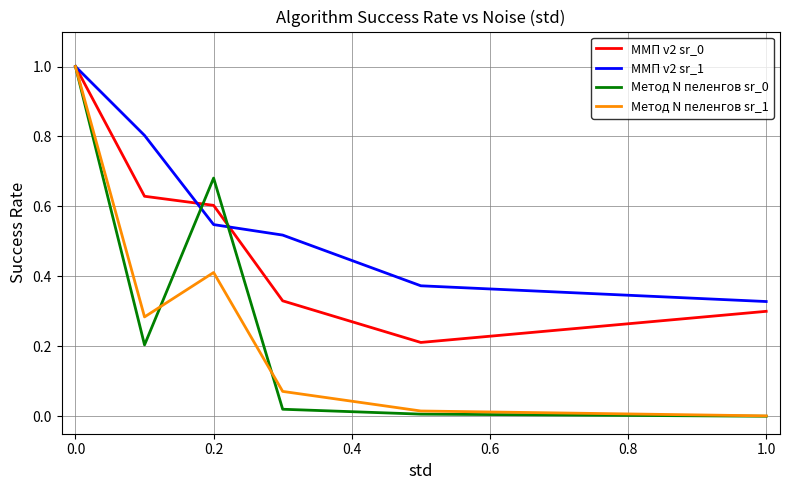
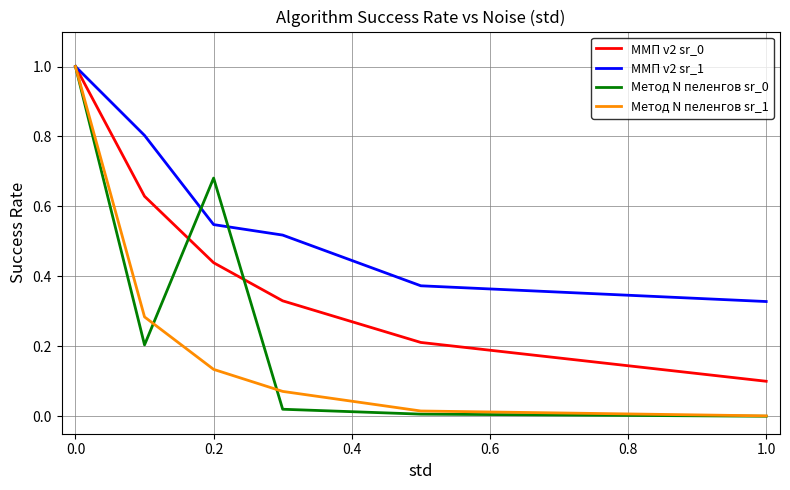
  {
    "ММП v2 sr_0": {
-     "0.2": 0.60,
-     "1.0": 0.3
+     "0.2": 0.44,
+     "1.0": 0.1
    },
    "ММП v2 sr_1": {
      "0.2": 0.55,
      "1.0": 0.33
    },
    "Метод N пеленгов sr_0": {
      "0.2": 0.68
    },
    "Метод N пеленгов sr_1": {
-     "0.2": 0.41
+     "0.2": 0.13
    }
  }
